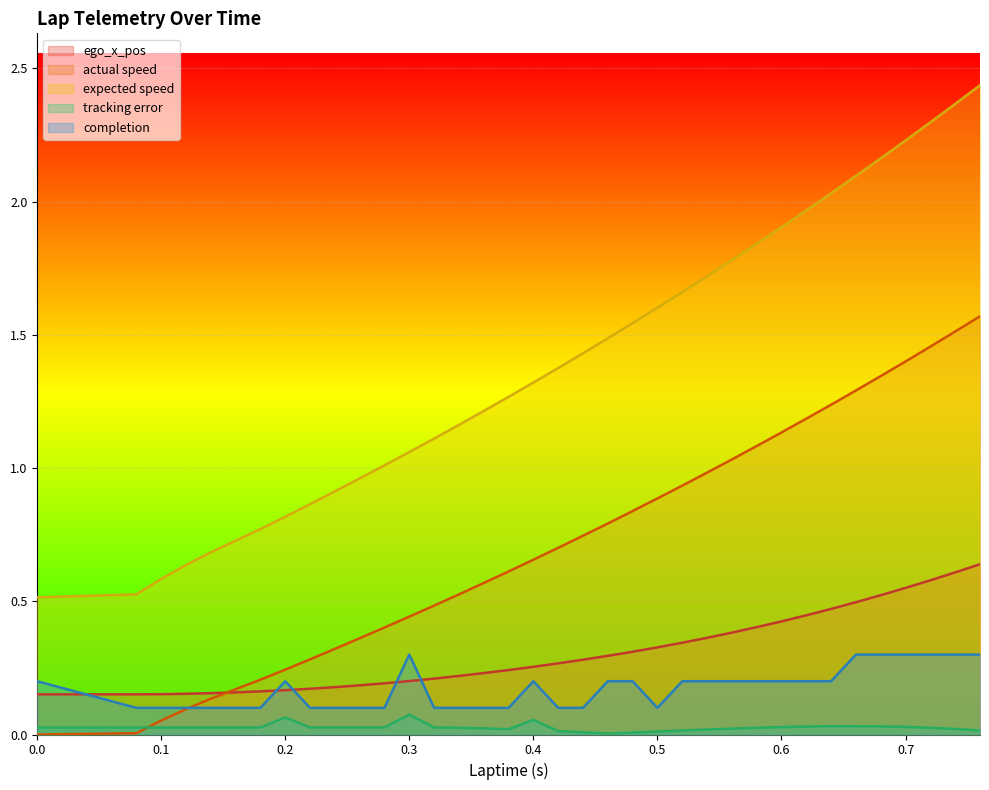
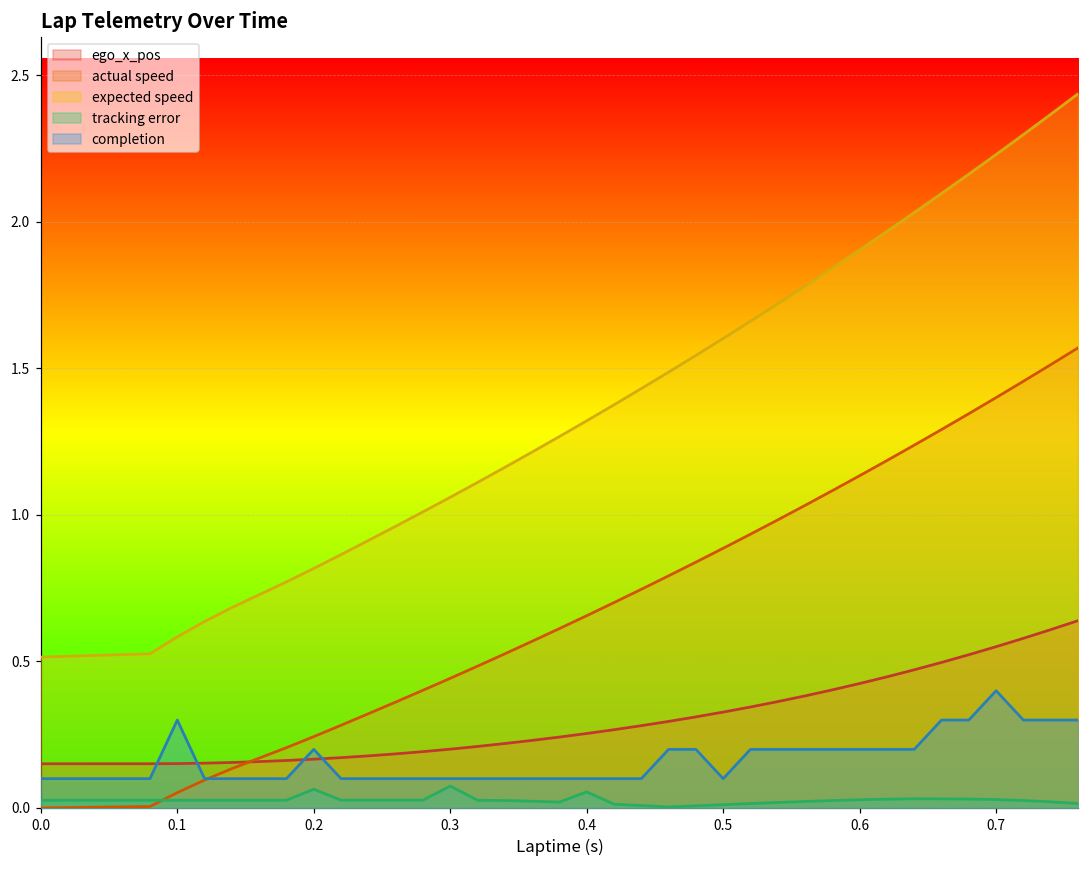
  {
    "tracking error": {
      "0.0": 0.03,
      "0.1": 0.03,
      "0.2": 0.06,
      "0.3": 0.07,
      "0.4": 0.05,
      "0.5": 0.01,
      "0.6": 0.03,
      "0.7": 0.03
    },
    "completion": {
-     "0.0": 0.2,
-     "0.1": 0.1,
+     "0.0": 0.1,
+     "0.1": 0.3,
      "0.2": 0.2,
-     "0.3": 0.3,
-     "0.4": 0.2,
+     "0.3": 0.1,
+     "0.4": 0.1,
      "0.5": 0.1,
      "0.6": 0.2,
-     "0.7": 0.3
+     "0.7": 0.4
    }
  }
